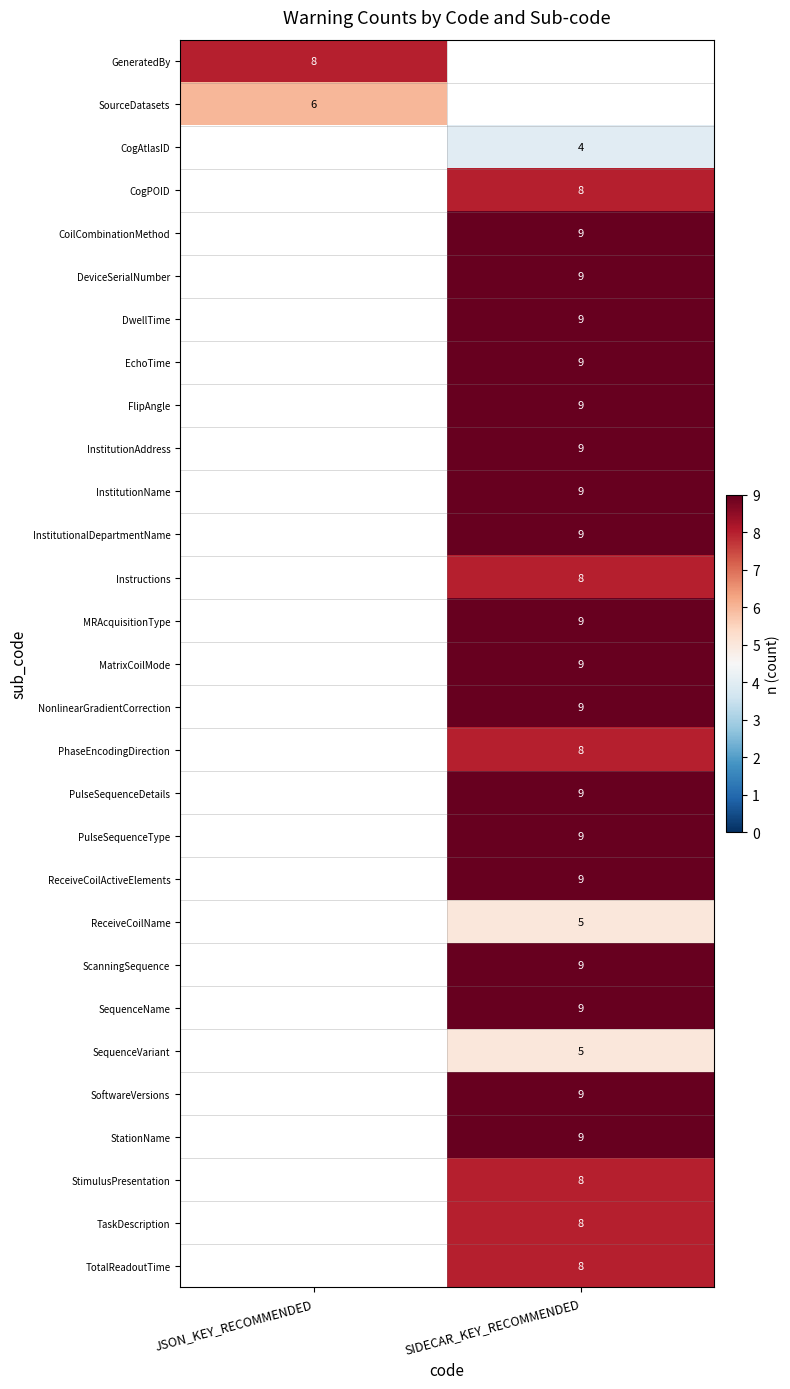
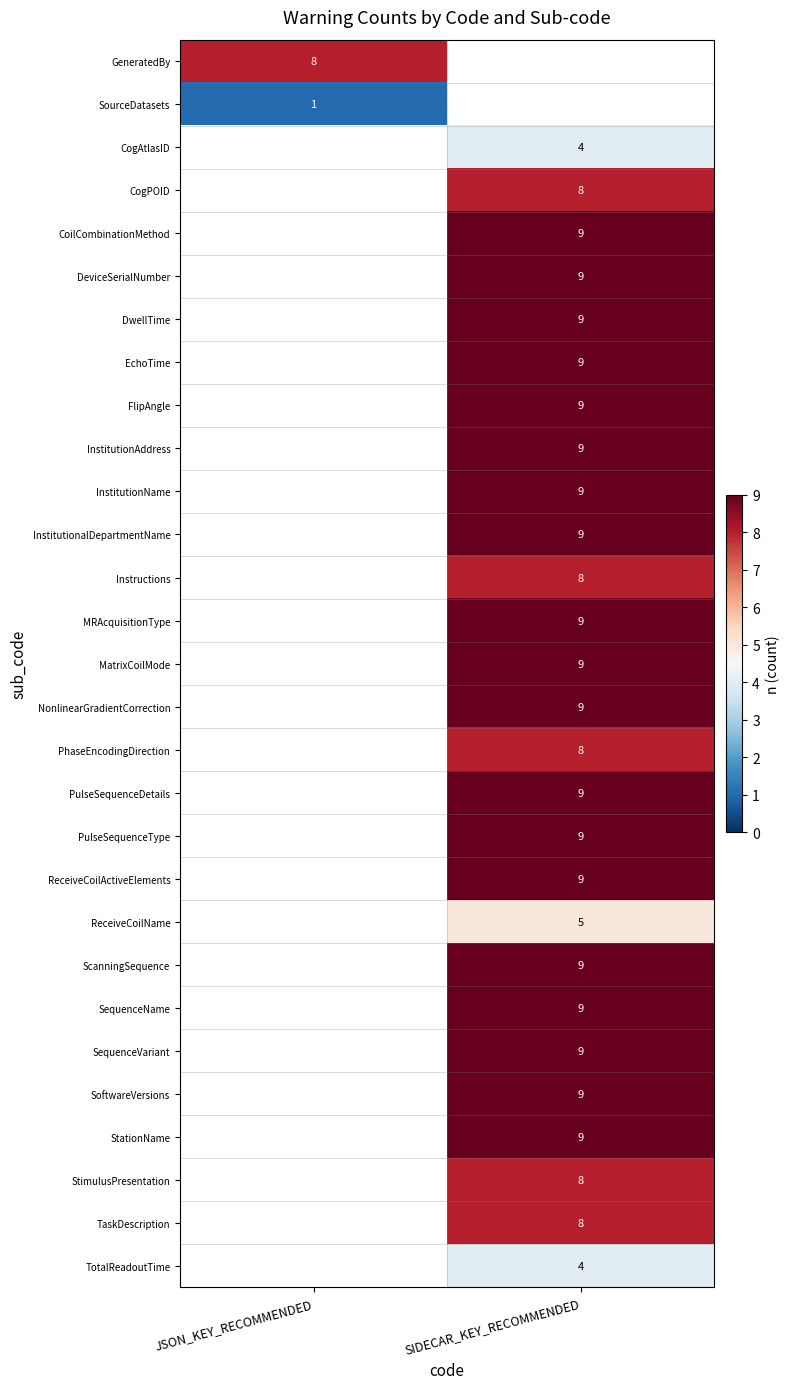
  {
    "GeneratedBy": {
      "JSON_KEY_RECOMMENDED": 8
    },
    "SourceDatasets": {
-     "JSON_KEY_RECOMMENDED": 6
+     "JSON_KEY_RECOMMENDED": 1
    },
    "CogAtlasID": {
      "SIDECAR_KEY_RECOMMENDED": 4
    },
    "CogPOID": {
      "SIDECAR_KEY_RECOMMENDED": 8
    },
    "CoilCombinationMethod": {
      "SIDECAR_KEY_RECOMMENDED": 9
    },
    "DeviceSerialNumber": {
      "SIDECAR_KEY_RECOMMENDED": 9
    },
    "DwellTime": {
      "SIDECAR_KEY_RECOMMENDED": 9
    },
    "EchoTime": {
      "SIDECAR_KEY_RECOMMENDED": 9
    },
    "FlipAngle": {
      "SIDECAR_KEY_RECOMMENDED": 9
    },
    "InstitutionAddress": {
      "SIDECAR_KEY_RECOMMENDED": 9
    },
    "InstitutionName": {
      "SIDECAR_KEY_RECOMMENDED": 9
    },
    "InstitutionalDepartmentName": {
      "SIDECAR_KEY_RECOMMENDED": 9
    },
    "Instructions": {
      "SIDECAR_KEY_RECOMMENDED": 8
    },
    "MRAcquisitionType": {
      "SIDECAR_KEY_RECOMMENDED": 9
    },
    "MatrixCoilMode": {
      "SIDECAR_KEY_RECOMMENDED": 9
    },
    "NonlinearGradientCorrection": {
      "SIDECAR_KEY_RECOMMENDED": 9
    },
    "PhaseEncodingDirection": {
      "SIDECAR_KEY_RECOMMENDED": 8
    },
    "PulseSequenceDetails": {
      "SIDECAR_KEY_RECOMMENDED": 9
    },
    "PulseSequenceType": {
      "SIDECAR_KEY_RECOMMENDED": 9
    },
    "ReceiveCoilActiveElements": {
      "SIDECAR_KEY_RECOMMENDED": 9
    },
    "ReceiveCoilName": {
      "SIDECAR_KEY_RECOMMENDED": 5
    },
    "ScanningSequence": {
      "SIDECAR_KEY_RECOMMENDED": 9
    },
    "SequenceName": {
      "SIDECAR_KEY_RECOMMENDED": 9
    },
    "SequenceVariant": {
-     "SIDECAR_KEY_RECOMMENDED": 5
+     "SIDECAR_KEY_RECOMMENDED": 9
    },
    "SoftwareVersions": {
      "SIDECAR_KEY_RECOMMENDED": 9
    },
    "StationName": {
      "SIDECAR_KEY_RECOMMENDED": 9
    },
    "StimulusPresentation": {
      "SIDECAR_KEY_RECOMMENDED": 8
    },
    "TaskDescription": {
      "SIDECAR_KEY_RECOMMENDED": 8
    },
    "TotalReadoutTime": {
-     "SIDECAR_KEY_RECOMMENDED": 8
+     "SIDECAR_KEY_RECOMMENDED": 4
    }
  }
